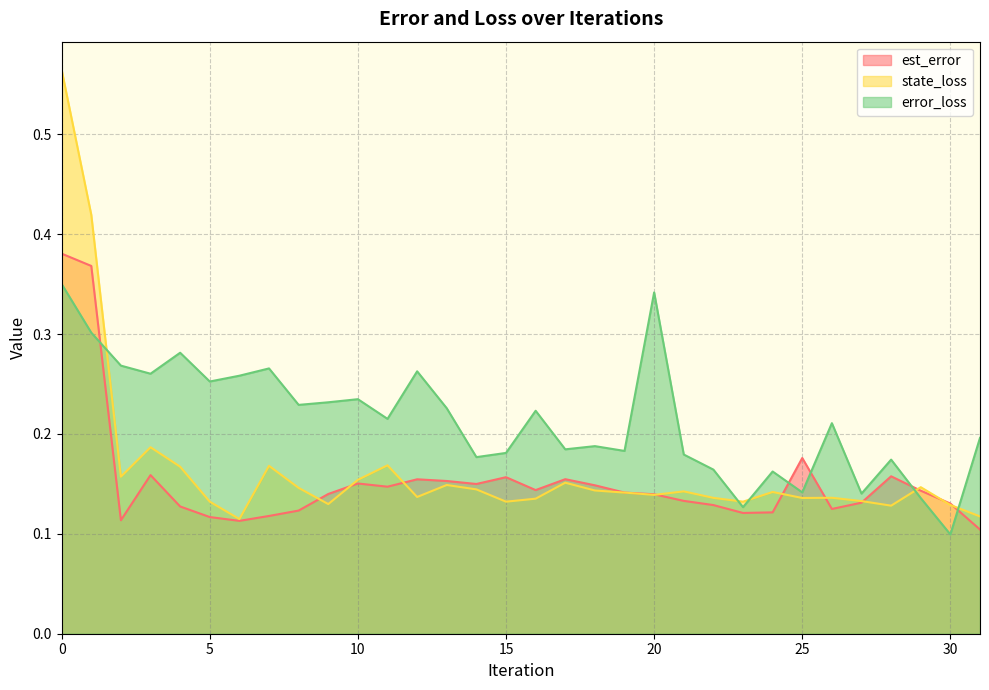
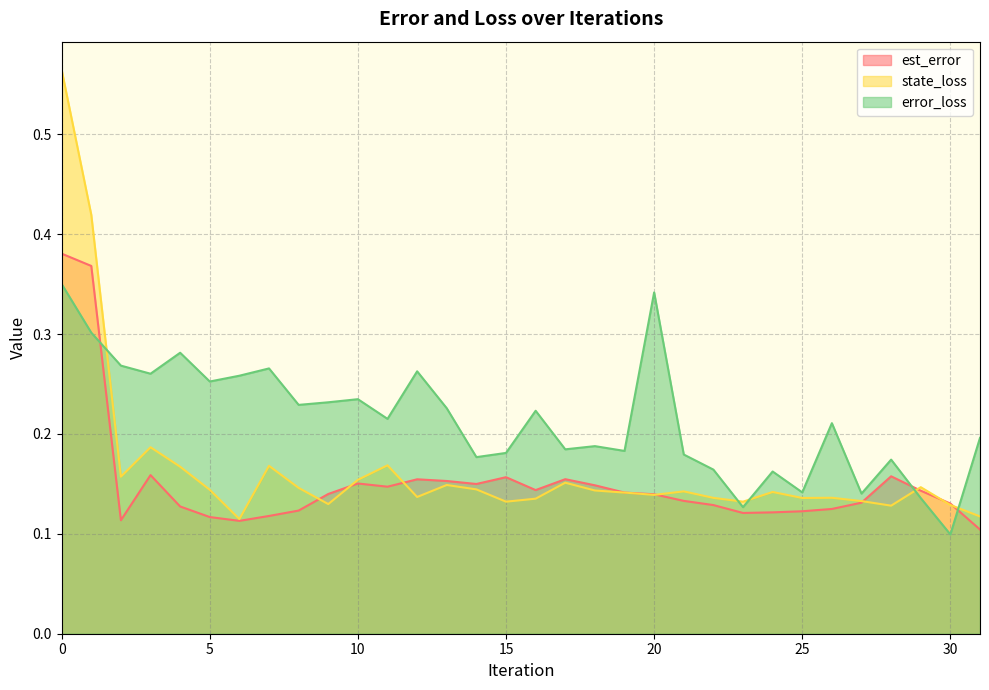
  {
    "est_error": {
      "0": 0.38,
      "5": 0.12,
      "10": 0.15,
      "15": 0.16,
-     "25": 0.18
+     "25": 0.12
    },
    "state_loss": {
      "0": 0.56,
-     "5": 0.13,
+     "5": 0.14,
      "10": 0.15,
      "15": 0.13,
      "25": 0.14
    },
    "error_loss": {
      "0": 0.35,
      "5": 0.25,
      "10": 0.23,
      "15": 0.18,
      "20": 0.34,
      "25": 0.14,
      "30": 0.10
    }
  }
